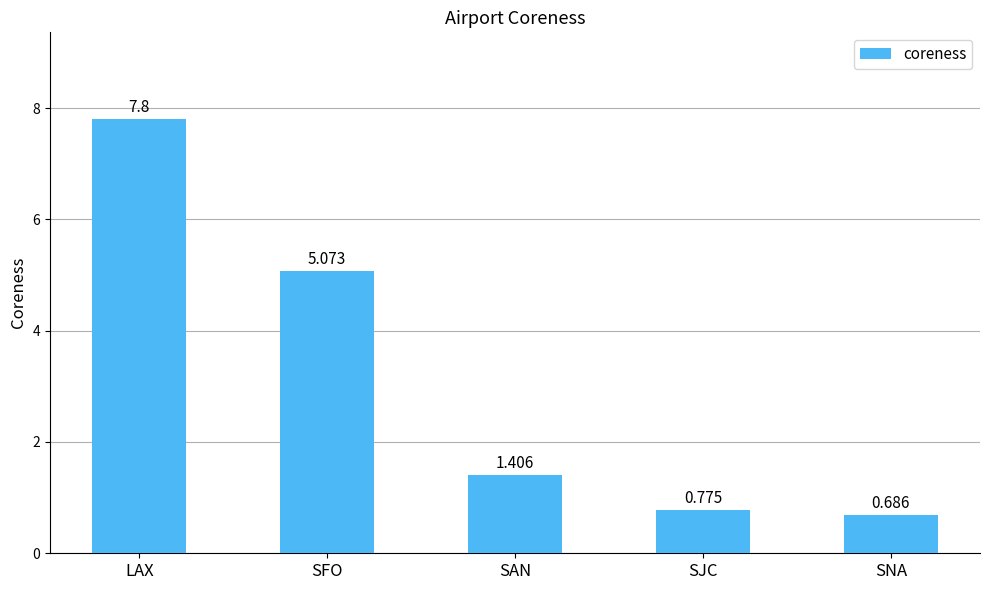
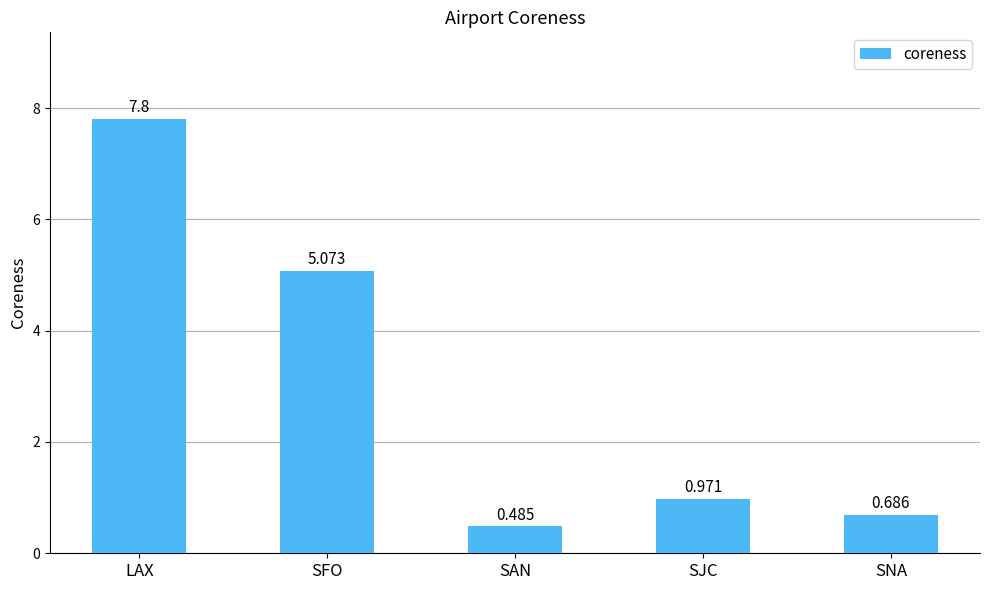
  {
    "LAX": 7.8,
    "SFO": 5.073,
-   "SAN": 1.406,
-   "SJC": 0.775,
+   "SAN": 0.485,
+   "SJC": 0.971,
    "SNA": 0.686
  }
